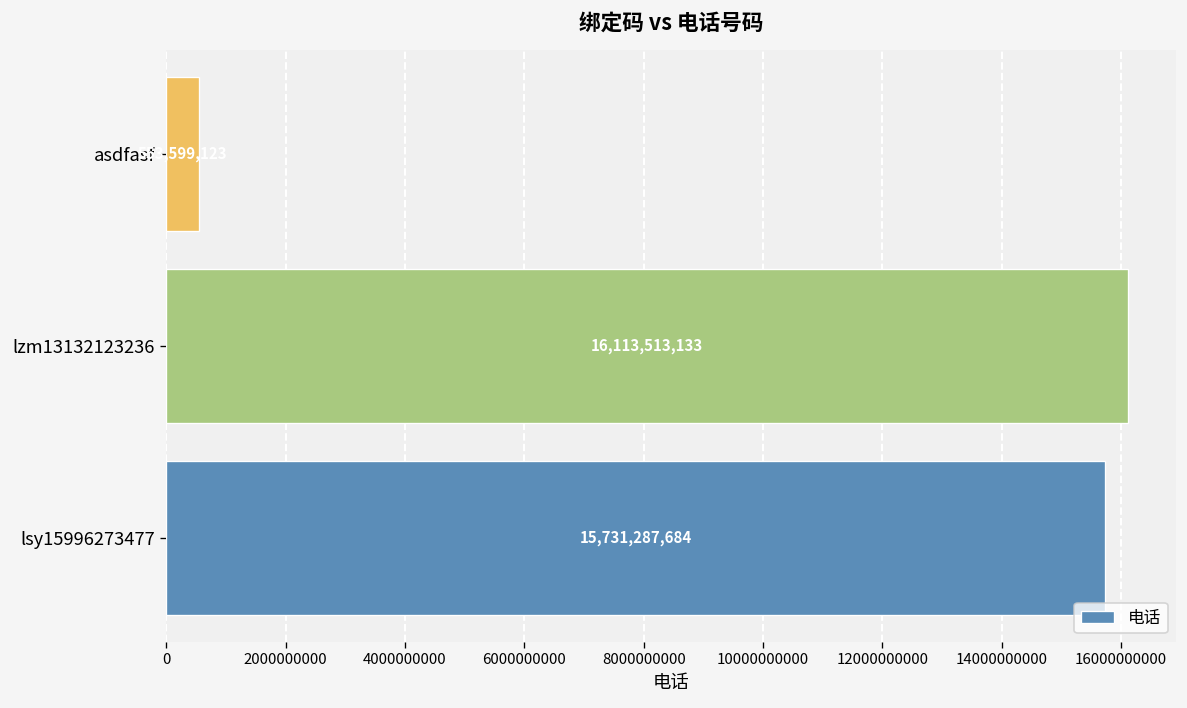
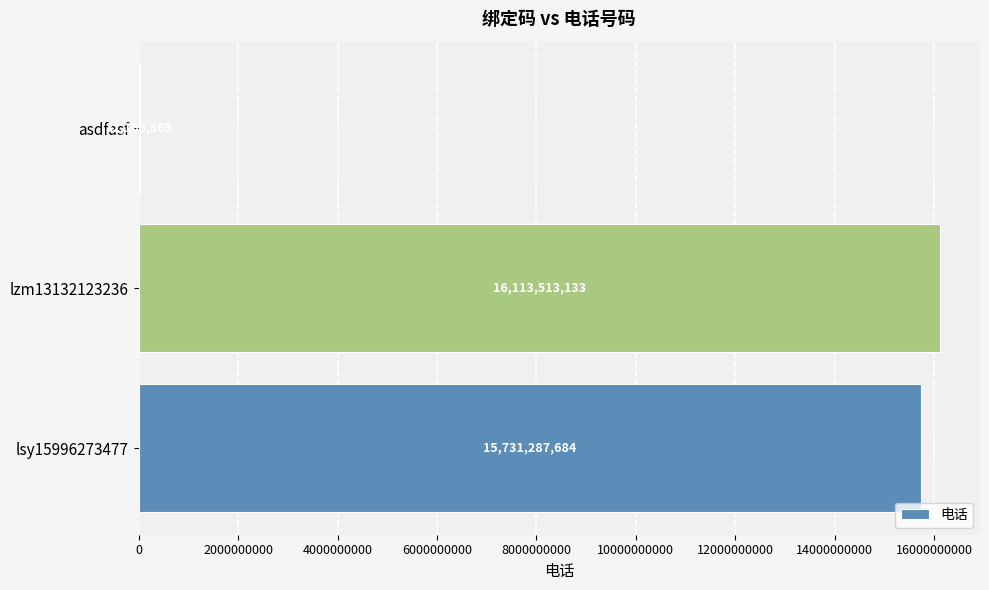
  {
-   "asdfasf": 600000000
+   "asdfasf": 0
  }
